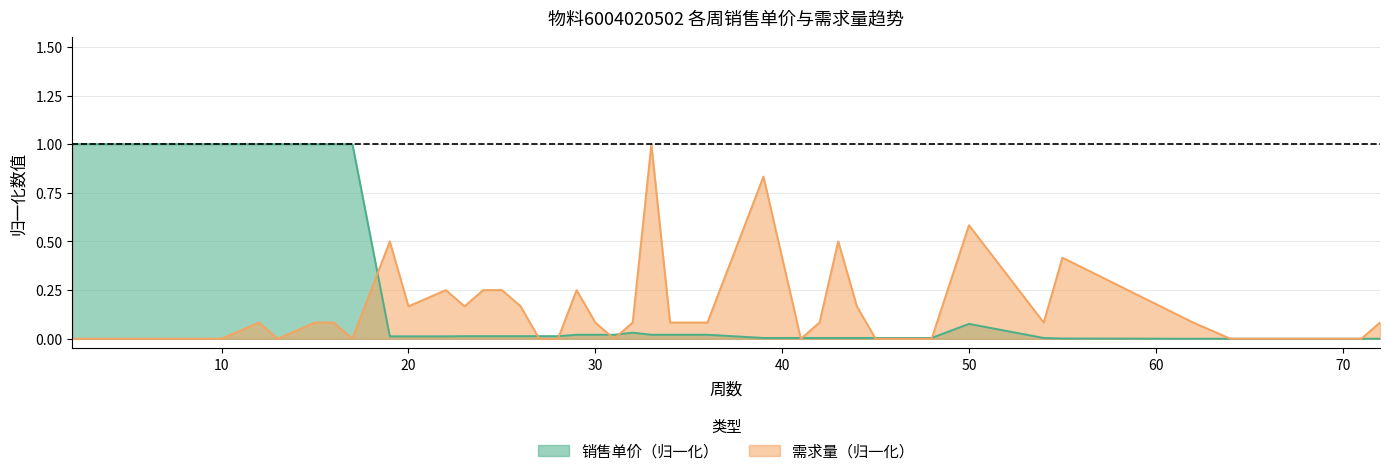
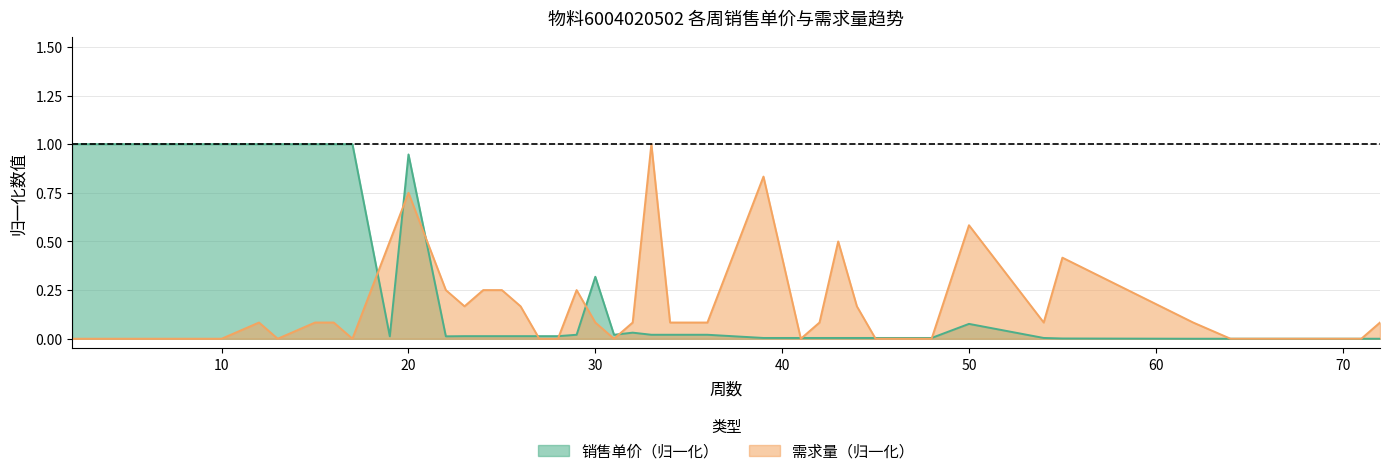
  {
    "销售单价（归一化）": {
      "10": 1.00,
-     "20": 0.01,
-     "30": 0.02,
+     "20": 0.95,
+     "30": 0.32,
      "50": 0.08
    },
    "需求量（归一化）": {
      "10": 0.00,
-     "20": 0.17,
+     "20": 0.75,
      "30": 0.08,
      "50": 0.58
    }
  }
